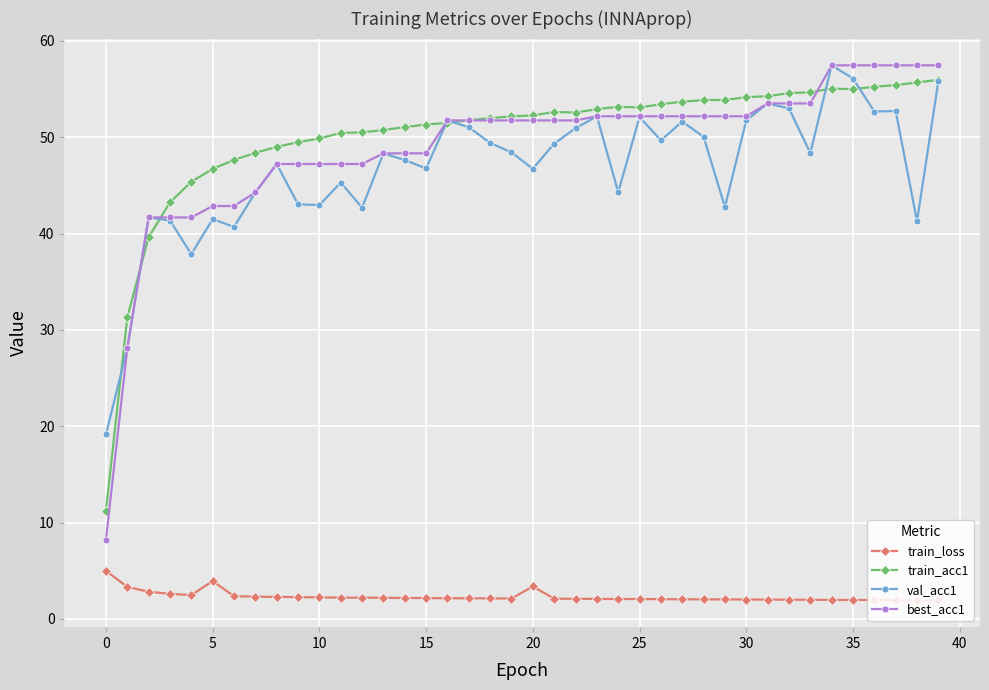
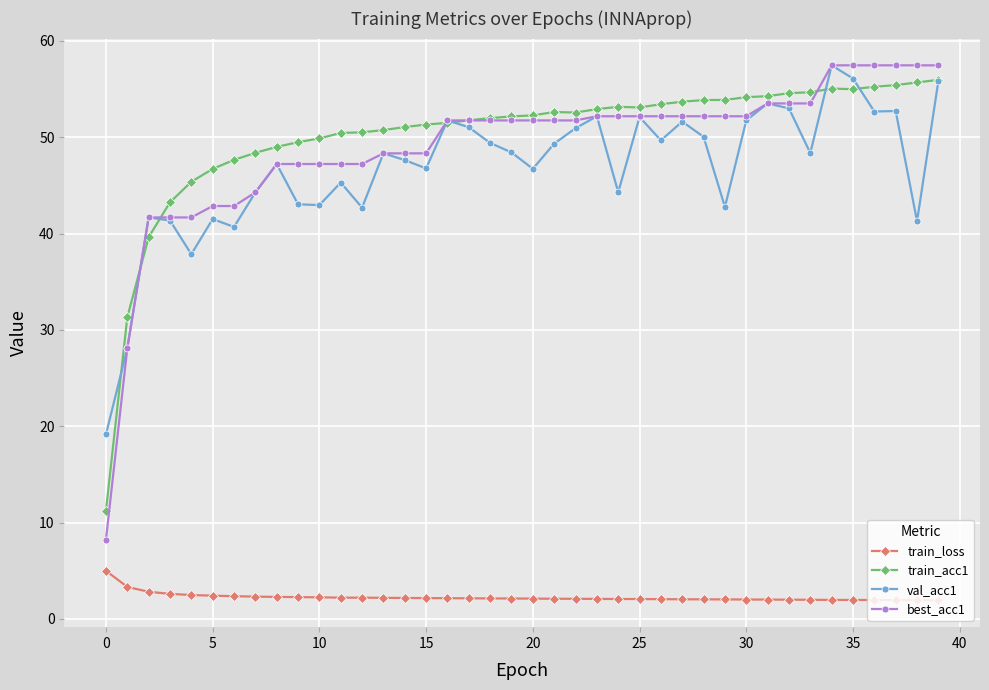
  {
    "train_loss": {
      "0": 5,
-     "5": 4,
+     "5": 2,
      "10": 2,
      "15": 2,
-     "20": 3,
+     "20": 2,
      "25": 2,
      "30": 2,
      "35": 2
    },
    "train_acc1": {
      "0": 11,
      "5": 47,
      "10": 50,
      "15": 51,
      "20": 52,
      "25": 53,
      "30": 54,
      "35": 55
    },
    "val_acc1": {
      "0": 19,
      "5": 42,
      "10": 43,
      "15": 47,
      "20": 47,
      "30": 52,
      "35": 56
    },
    "best_acc1": {
      "0": 8,
      "5": 43,
      "10": 47,
      "15": 48,
      "20": 52,
      "30": 52,
      "35": 57
    }
  }
